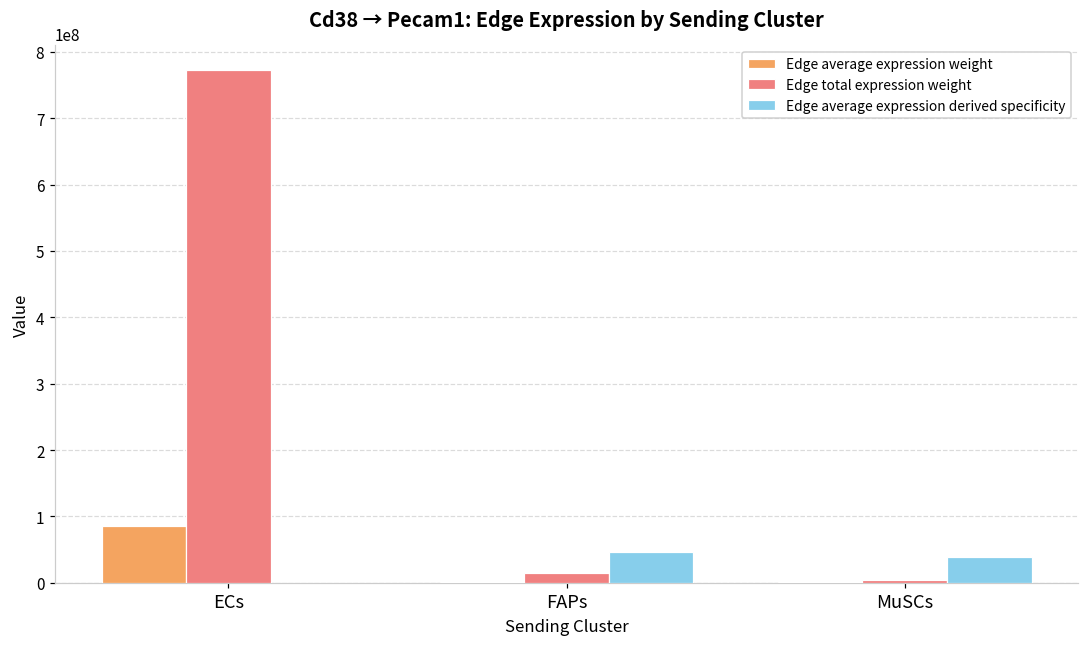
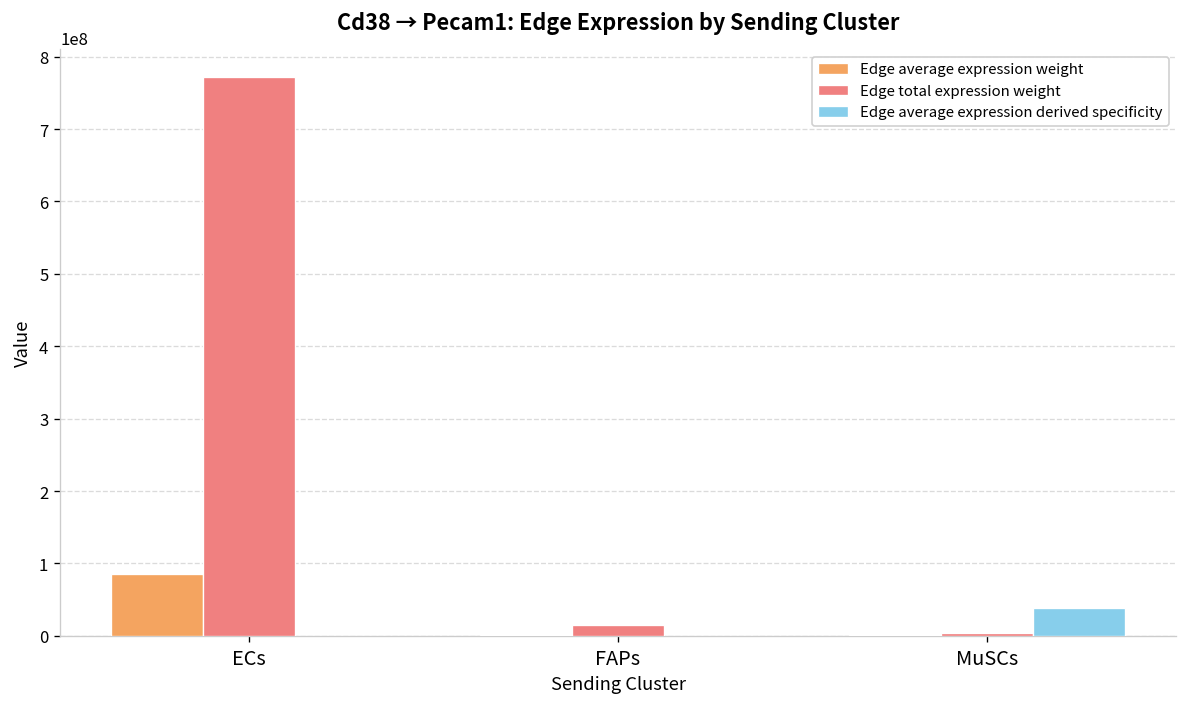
  {
    "Edge average expression derived specificity": {
-     "FAPs": 50000000,
+     "FAPs": 0,
      "MuSCs": 40000000
    }
  }
